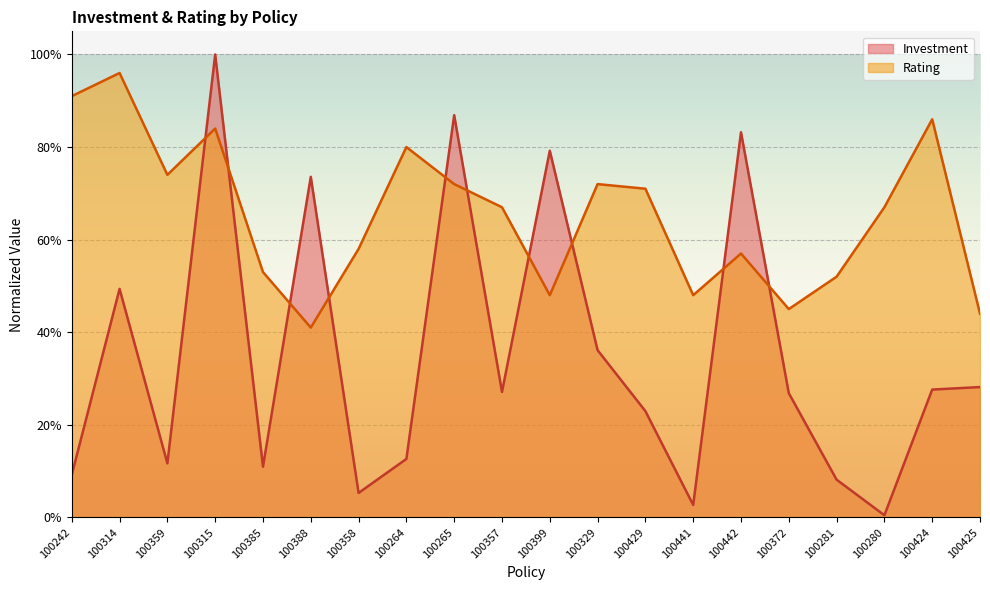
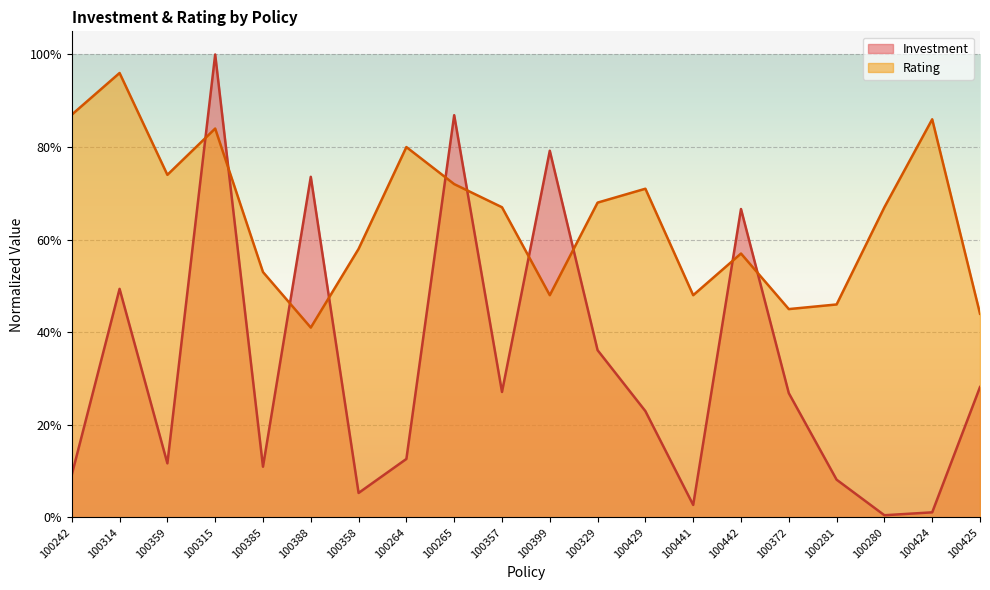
  {
    "Investment": {
      "100242": "9%",
      "100314": "49%",
      "100359": "12%",
      "100315": "100%",
      "100385": "11%",
      "100388": "74%",
      "100358": "5%",
      "100264": "13%",
      "100265": "87%",
      "100357": "27%",
      "100399": "79%",
      "100329": "36%",
      "100429": "23%",
      "100441": "3%",
-     "100442": "83%",
+     "100442": "67%",
      "100372": "27%",
      "100281": "8%",
      "100280": "0%",
-     "100424": "28%",
+     "100424": "1%",
      "100425": "28%"
    },
    "Rating": {
-     "100242": "91%",
+     "100242": "87%",
      "100314": "96%",
      "100359": "74%",
      "100315": "84%",
      "100385": "53%",
      "100388": "41%",
      "100358": "58%",
      "100264": "80%",
      "100265": "72%",
      "100357": "67%",
      "100399": "48%",
-     "100329": "72%",
+     "100329": "68%",
      "100429": "71%",
      "100441": "48%",
      "100442": "57%",
      "100372": "45%",
-     "100281": "52%",
+     "100281": "46%",
      "100280": "67%",
      "100424": "86%",
      "100425": "44%"
    }
  }
